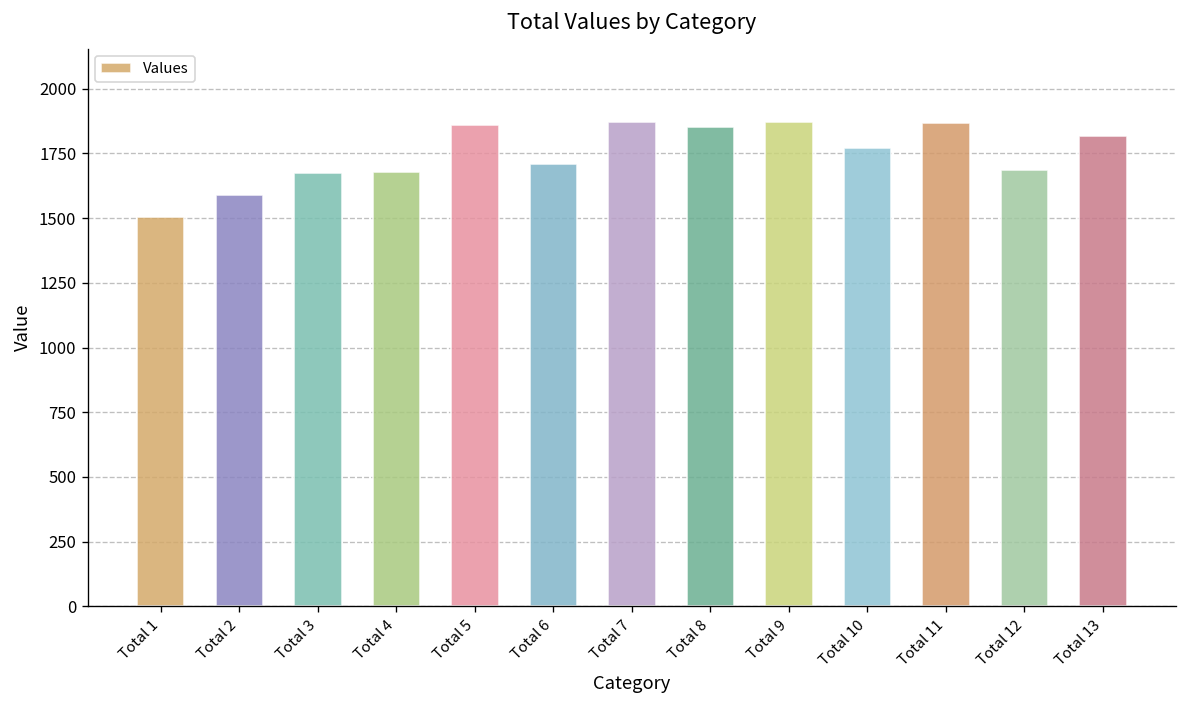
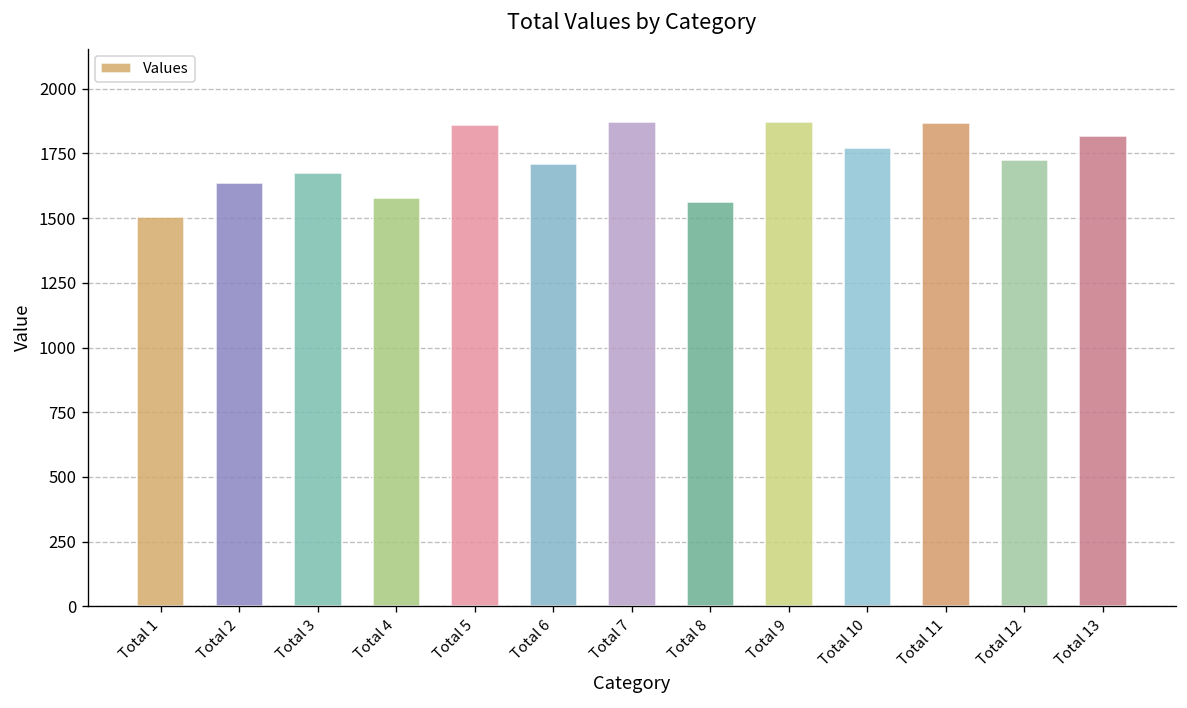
  {
    "Total 1": 1510,
-   "Total 2": 1590,
+   "Total 2": 1630,
    "Total 3": 1680,
-   "Total 4": 1680,
+   "Total 4": 1580,
    "Total 5": 1860,
    "Total 6": 1710,
    "Total 7": 1870,
-   "Total 8": 1850,
+   "Total 8": 1560,
    "Total 9": 1870,
    "Total 10": 1770,
    "Total 11": 1870,
-   "Total 12": 1680,
+   "Total 12": 1730,
    "Total 13": 1820
  }
